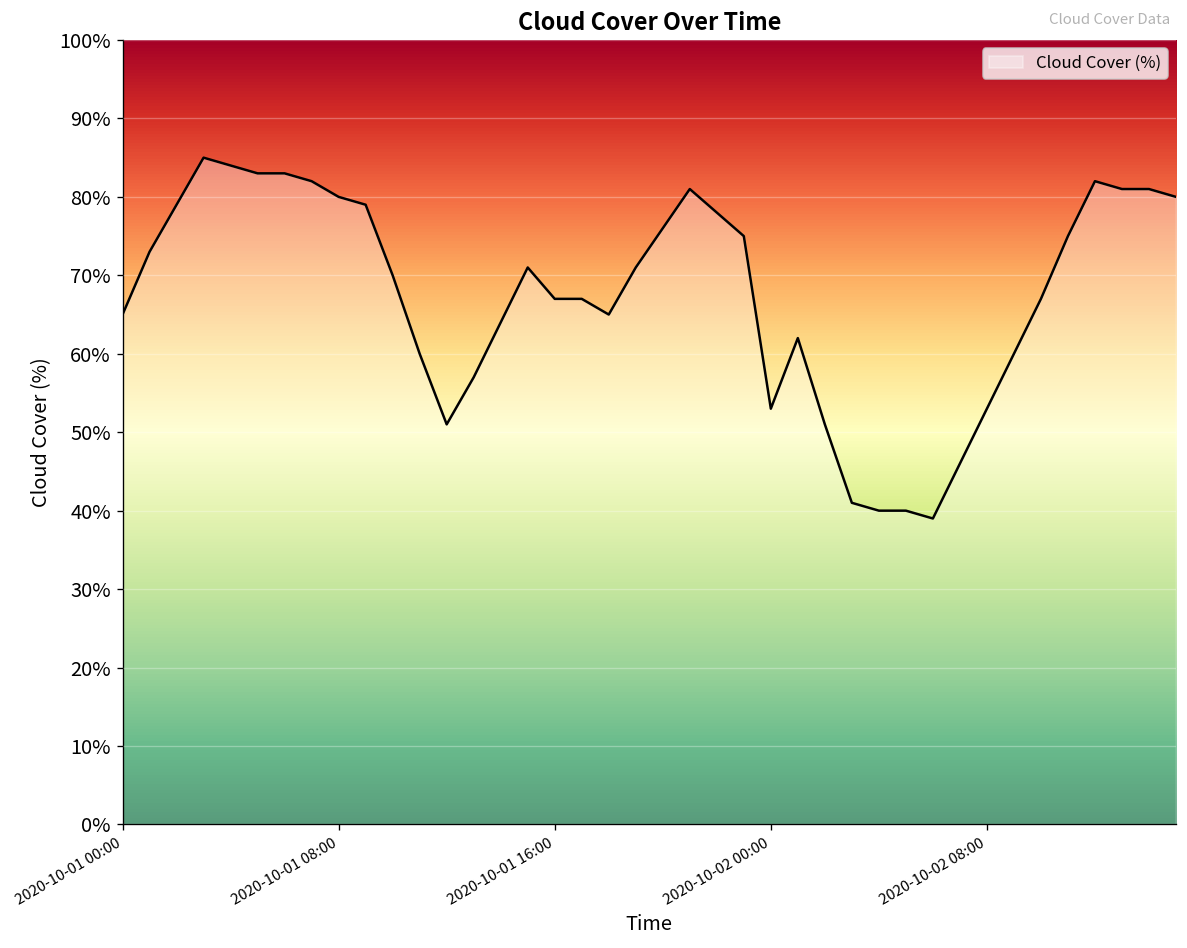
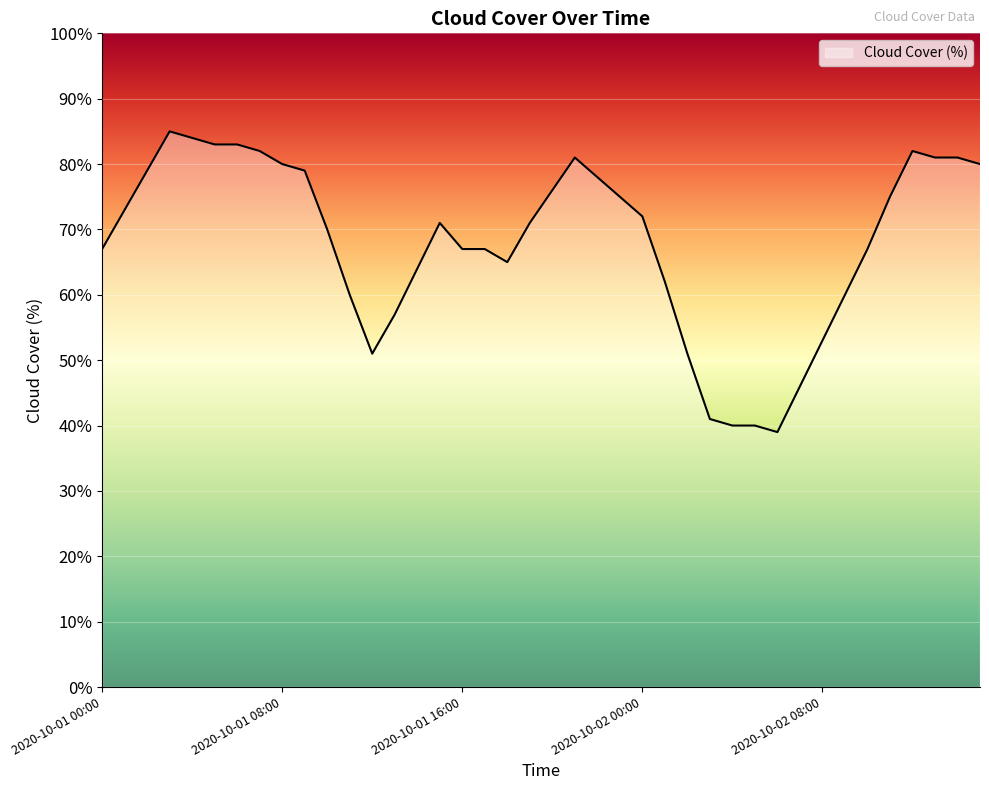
  {
-   "2020-10-01 00:00": "65%",
+   "2020-10-01 00:00": "67%",
    "2020-10-01 08:00": "80%",
    "2020-10-01 16:00": "67%",
-   "2020-10-02 00:00": "53%",
+   "2020-10-02 00:00": "72%",
    "2020-10-02 08:00": "53%"
  }
